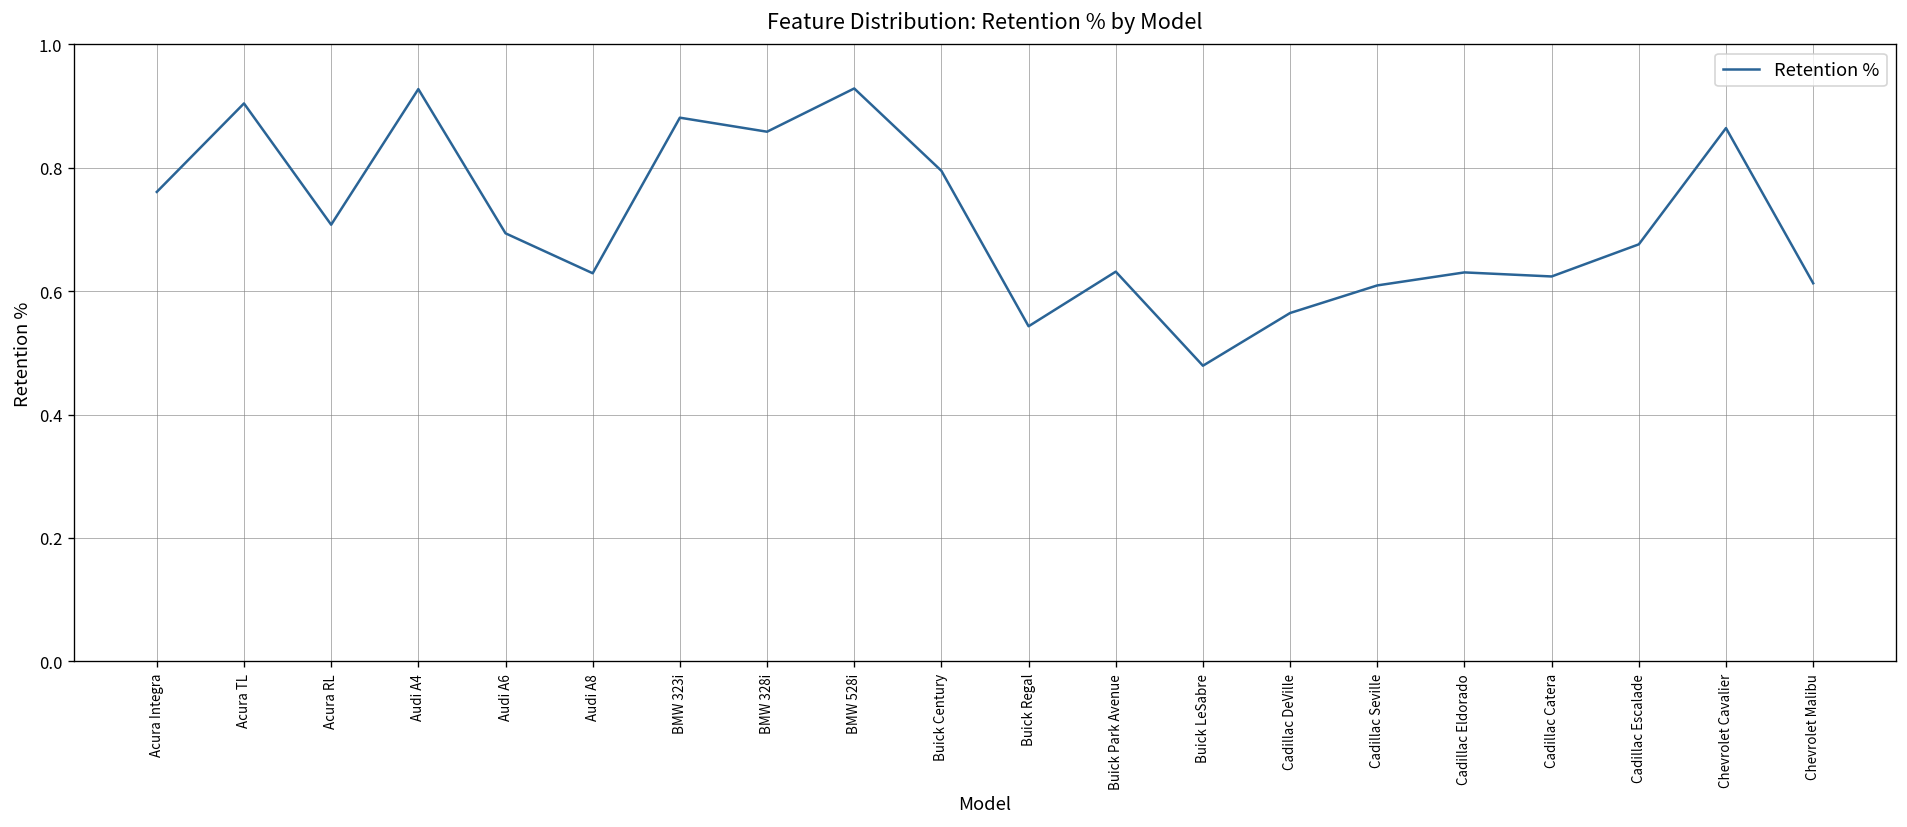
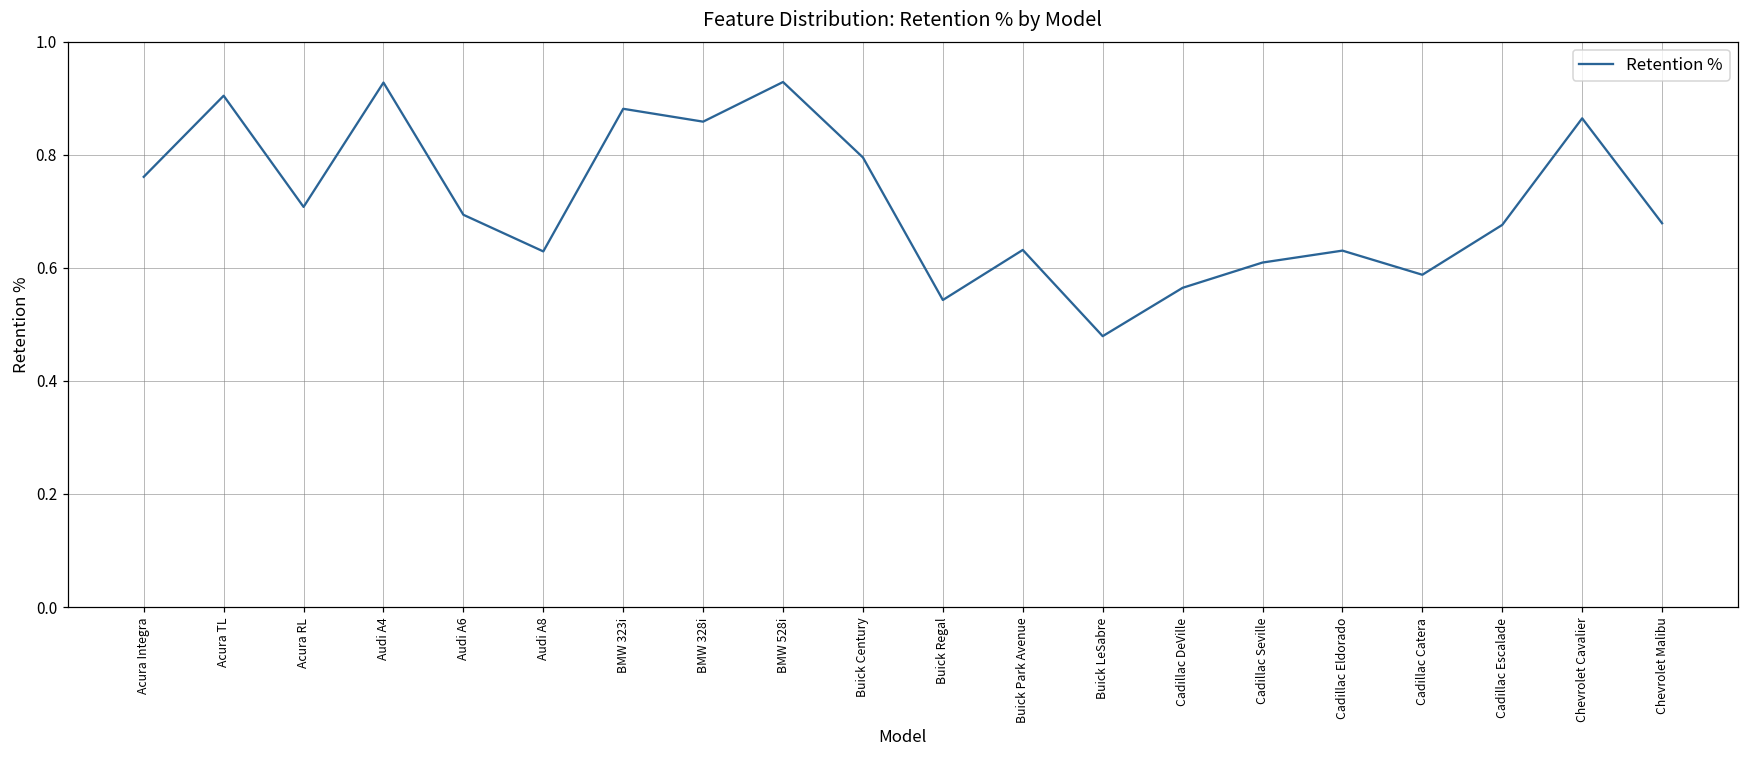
  {
    "Acura Integra": 0.76,
    "Acura TL": 0.90,
    "Acura RL": 0.71,
    "Audi A4": 0.93,
    "Audi A6": 0.69,
    "Audi A8": 0.63,
    "BMW 323i": 0.88,
    "BMW 328i": 0.86,
    "BMW 528i": 0.93,
    "Buick Century": 0.80,
    "Buick Regal": 0.54,
    "Buick Park Avenue": 0.63,
    "Buick LeSabre": 0.48,
    "Cadillac DeVille": 0.56,
    "Cadillac Seville": 0.61,
    "Cadillac Eldorado": 0.63,
-   "Cadillac Catera": 0.62,
+   "Cadillac Catera": 0.59,
    "Cadillac Escalade": 0.68,
    "Chevrolet Cavalier": 0.86,
-   "Chevrolet Malibu": 0.61
+   "Chevrolet Malibu": 0.68
  }
